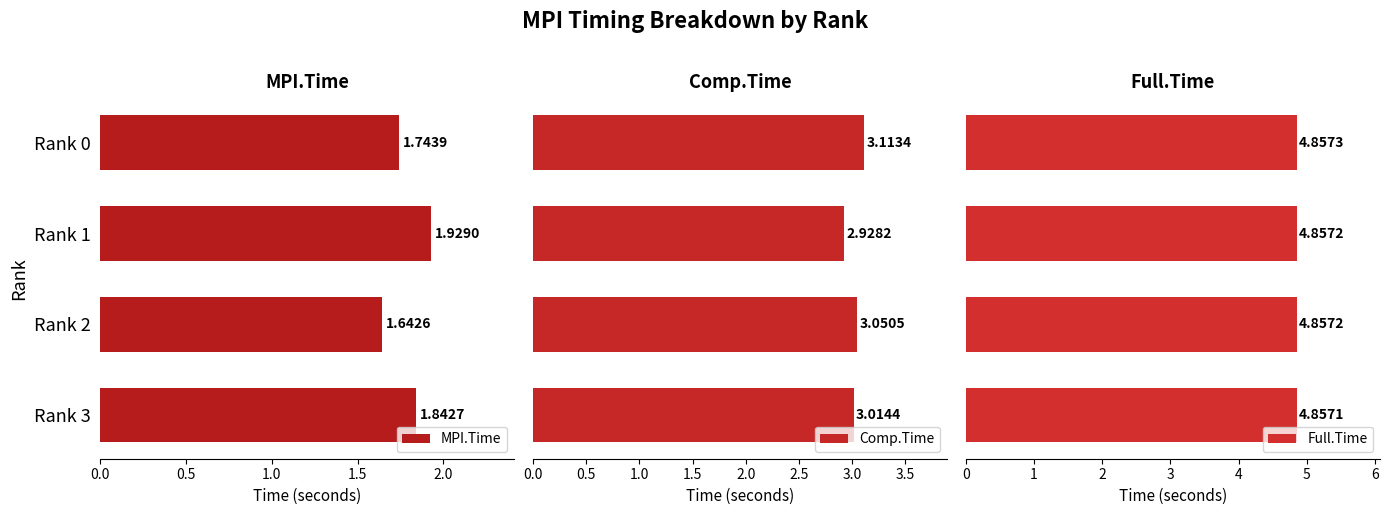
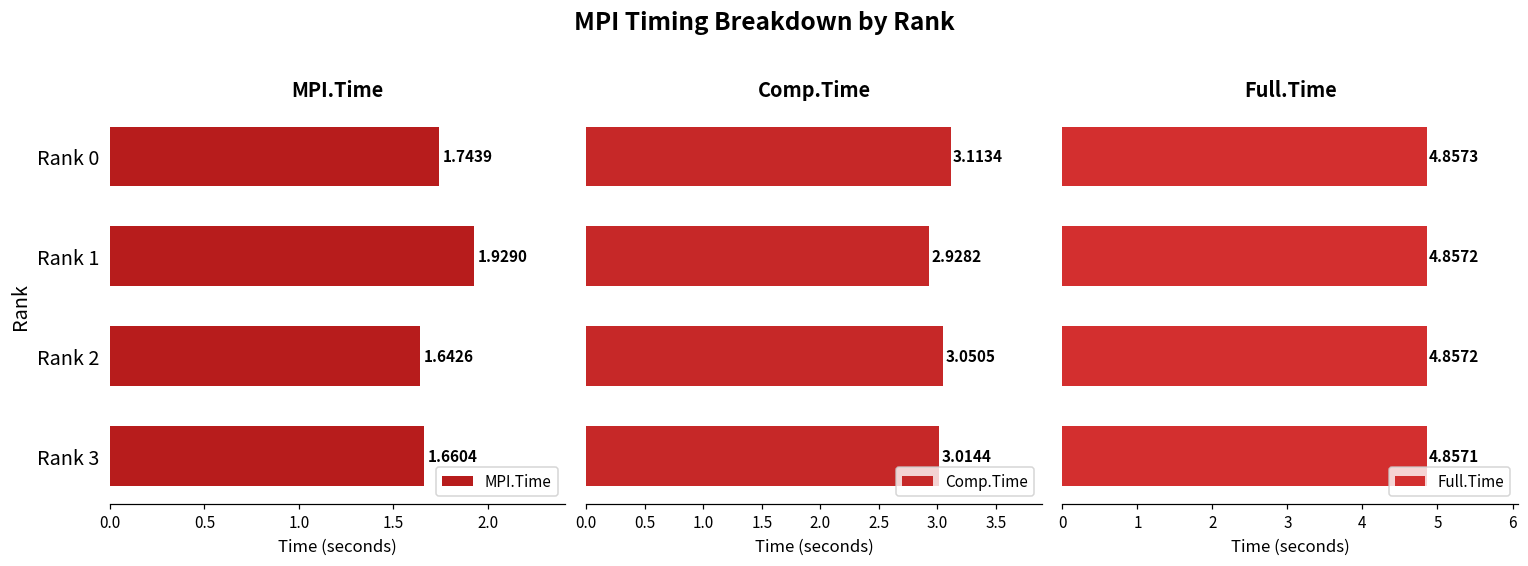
  {
    "MPI.Time": {
      "Rank 0": 1.7439,
      "Rank 1": 1.9290,
      "Rank 2": 1.6426,
-     "Rank 3": 1.8427
+     "Rank 3": 1.6604
    }
  }
